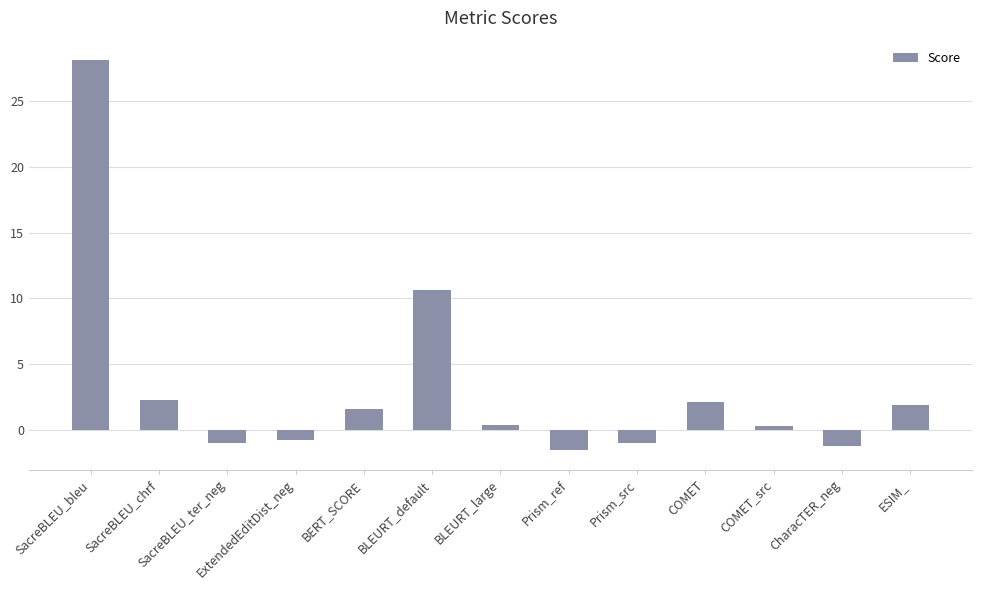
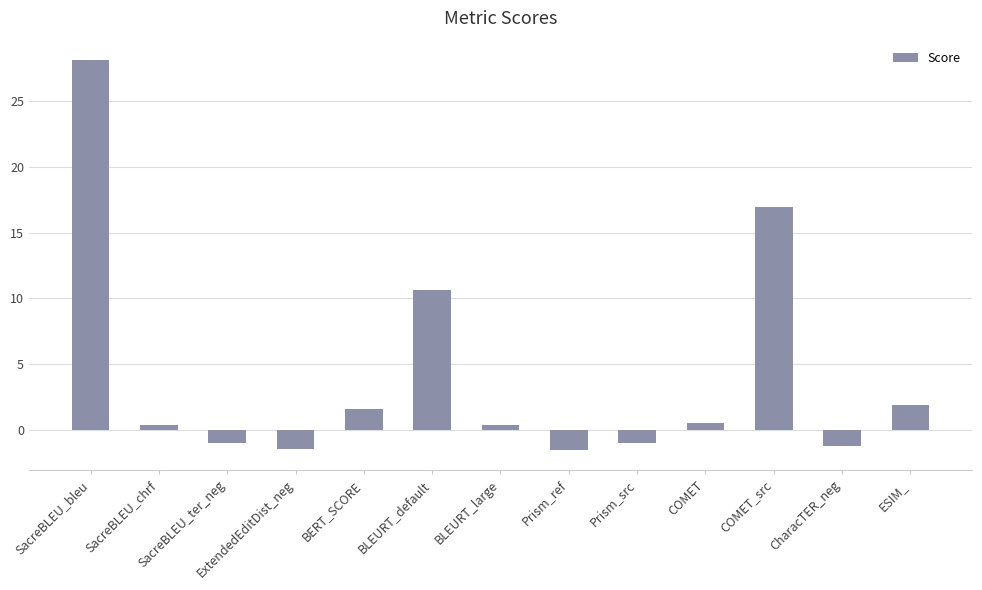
  {
    "SacreBLEU_bleu": 28.1,
-   "SacreBLEU_chrf": 2.3,
+   "SacreBLEU_chrf": 0.4,
    "SacreBLEU_ter_neg": -1.0,
-   "ExtendedEditDist_neg": -0.8,
+   "ExtendedEditDist_neg": -1.5,
    "BERT_SCORE": 1.6,
    "BLEURT_default": 10.6,
    "BLEURT_large": 0.3,
    "Prism_ref": -1.6,
    "Prism_src": -1.0,
-   "COMET": 2.1,
-   "COMET_src": 0.3,
+   "COMET": 0.5,
+   "COMET_src": 17.0,
    "CharacTER_neg": -1.2,
    "ESIM_": 1.9
  }
